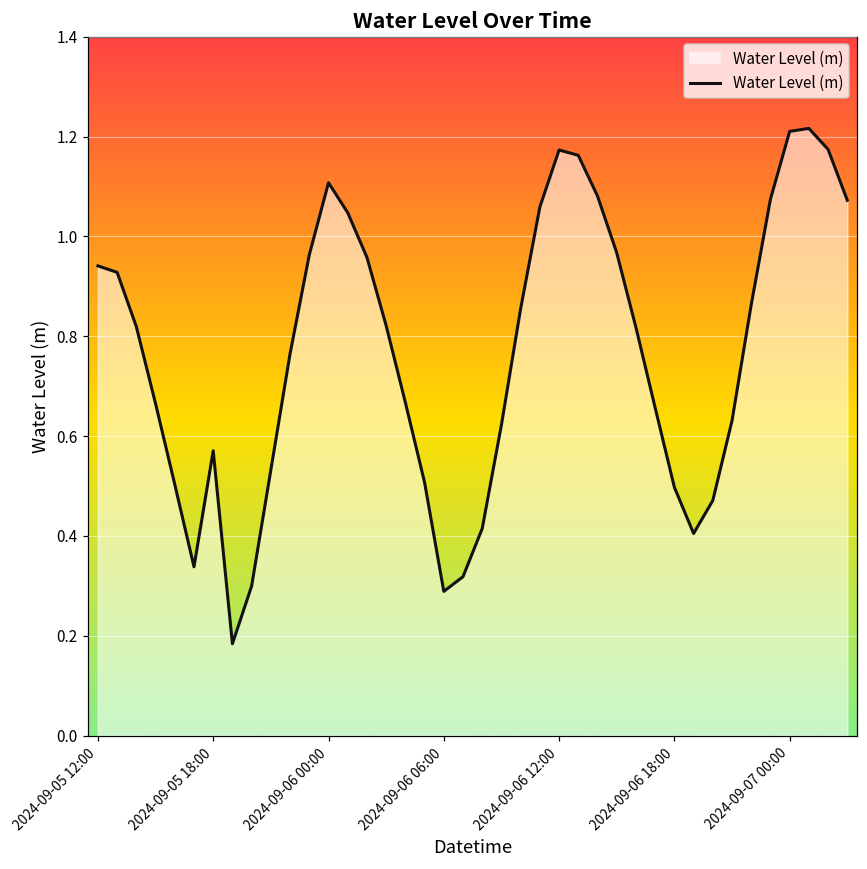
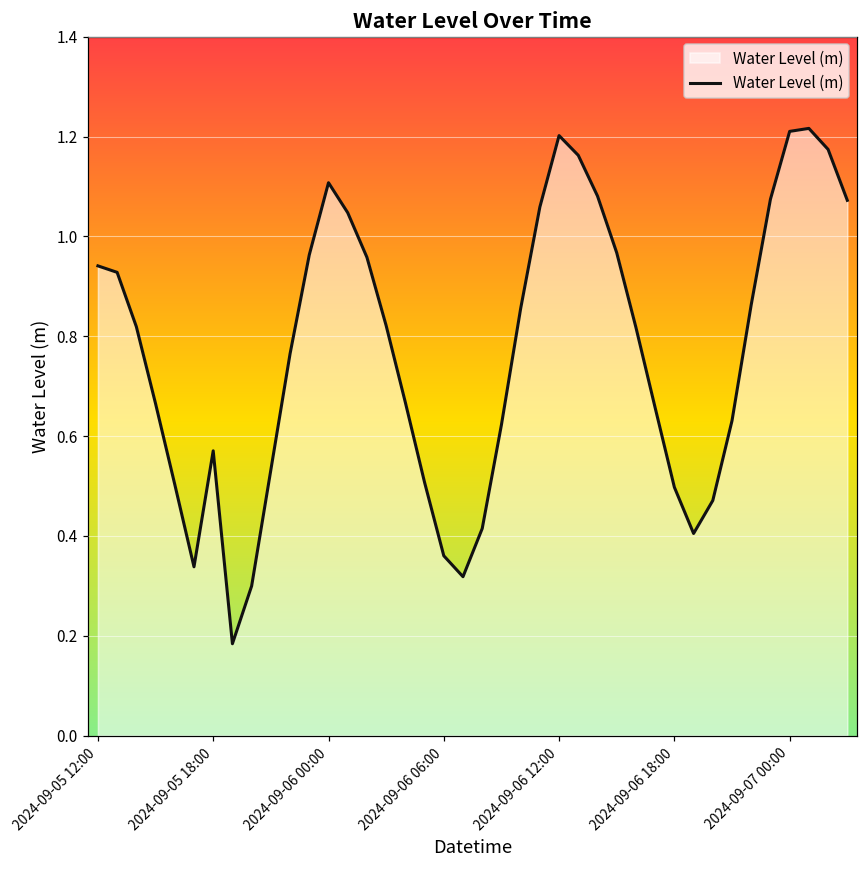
  {
    "2024-09-05 12:00": 0.94,
    "2024-09-05 18:00": 0.57,
    "2024-09-06 00:00": 1.11,
-   "2024-09-06 06:00": 0.29,
-   "2024-09-06 12:00": 1.17,
+   "2024-09-06 06:00": 0.36,
+   "2024-09-06 12:00": 1.20,
    "2024-09-06 18:00": 0.50,
    "2024-09-07 00:00": 1.21
  }
